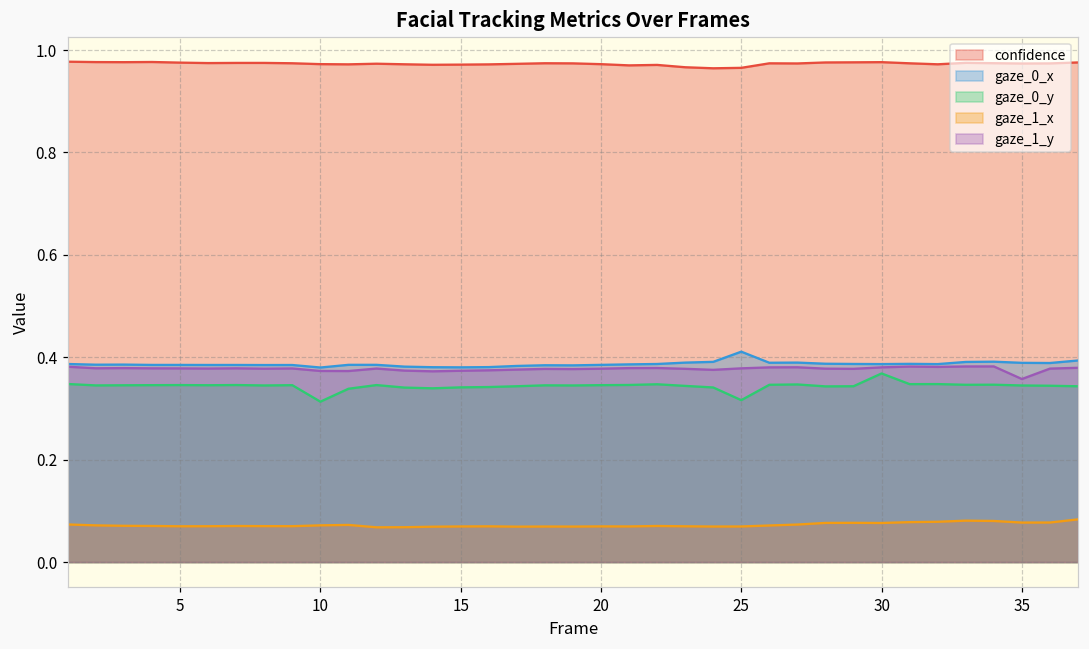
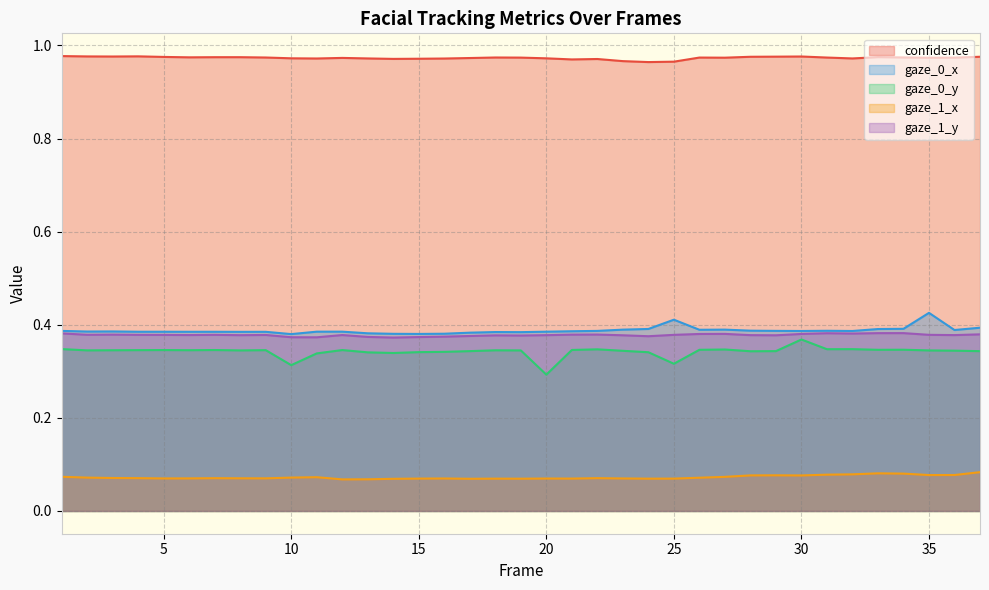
  {
    "gaze_0_x": {
      "5": 0.39,
      "10": 0.38,
      "15": 0.38,
      "20": 0.39,
      "25": 0.41,
      "30": 0.39,
-     "35": 0.39
+     "35": 0.43
    },
    "gaze_0_y": {
      "5": 0.35,
      "10": 0.31,
      "15": 0.34,
-     "20": 0.35,
+     "20": 0.29,
      "25": 0.32,
      "30": 0.37,
      "35": 0.34
    },
    "gaze_1_y": {
      "5": 0.38,
      "10": 0.37,
      "15": 0.37,
      "20": 0.38,
      "25": 0.38,
      "30": 0.38,
-     "35": 0.36
+     "35": 0.38
    }
  }
